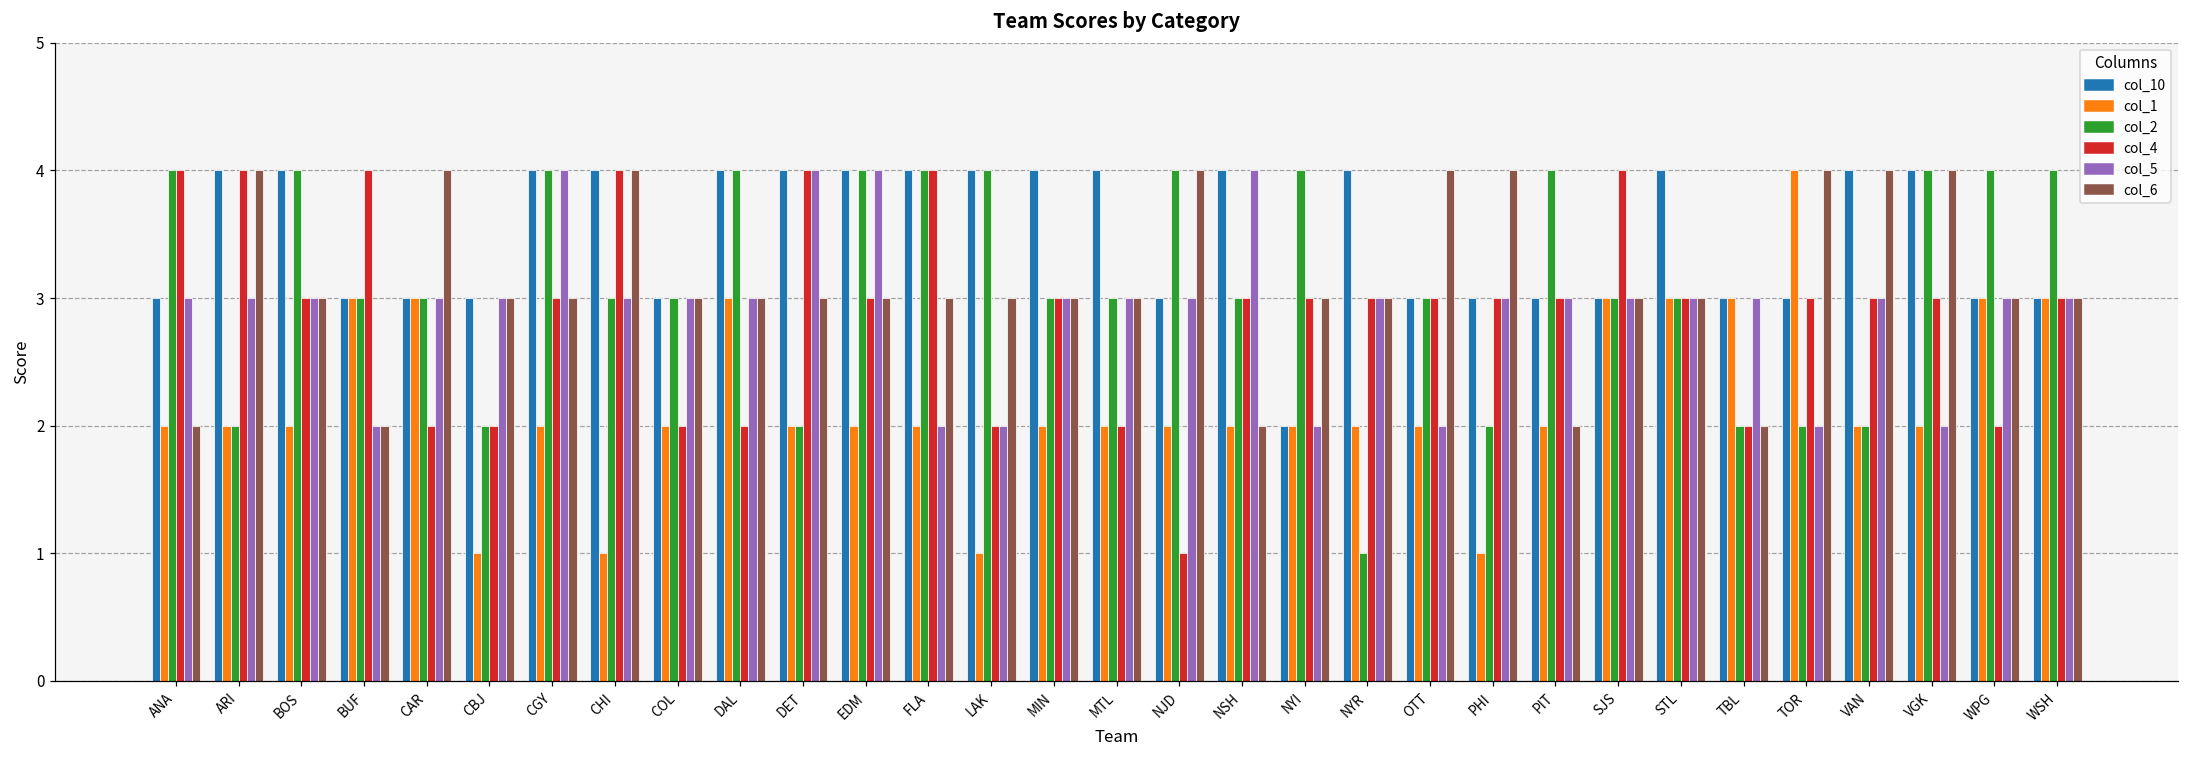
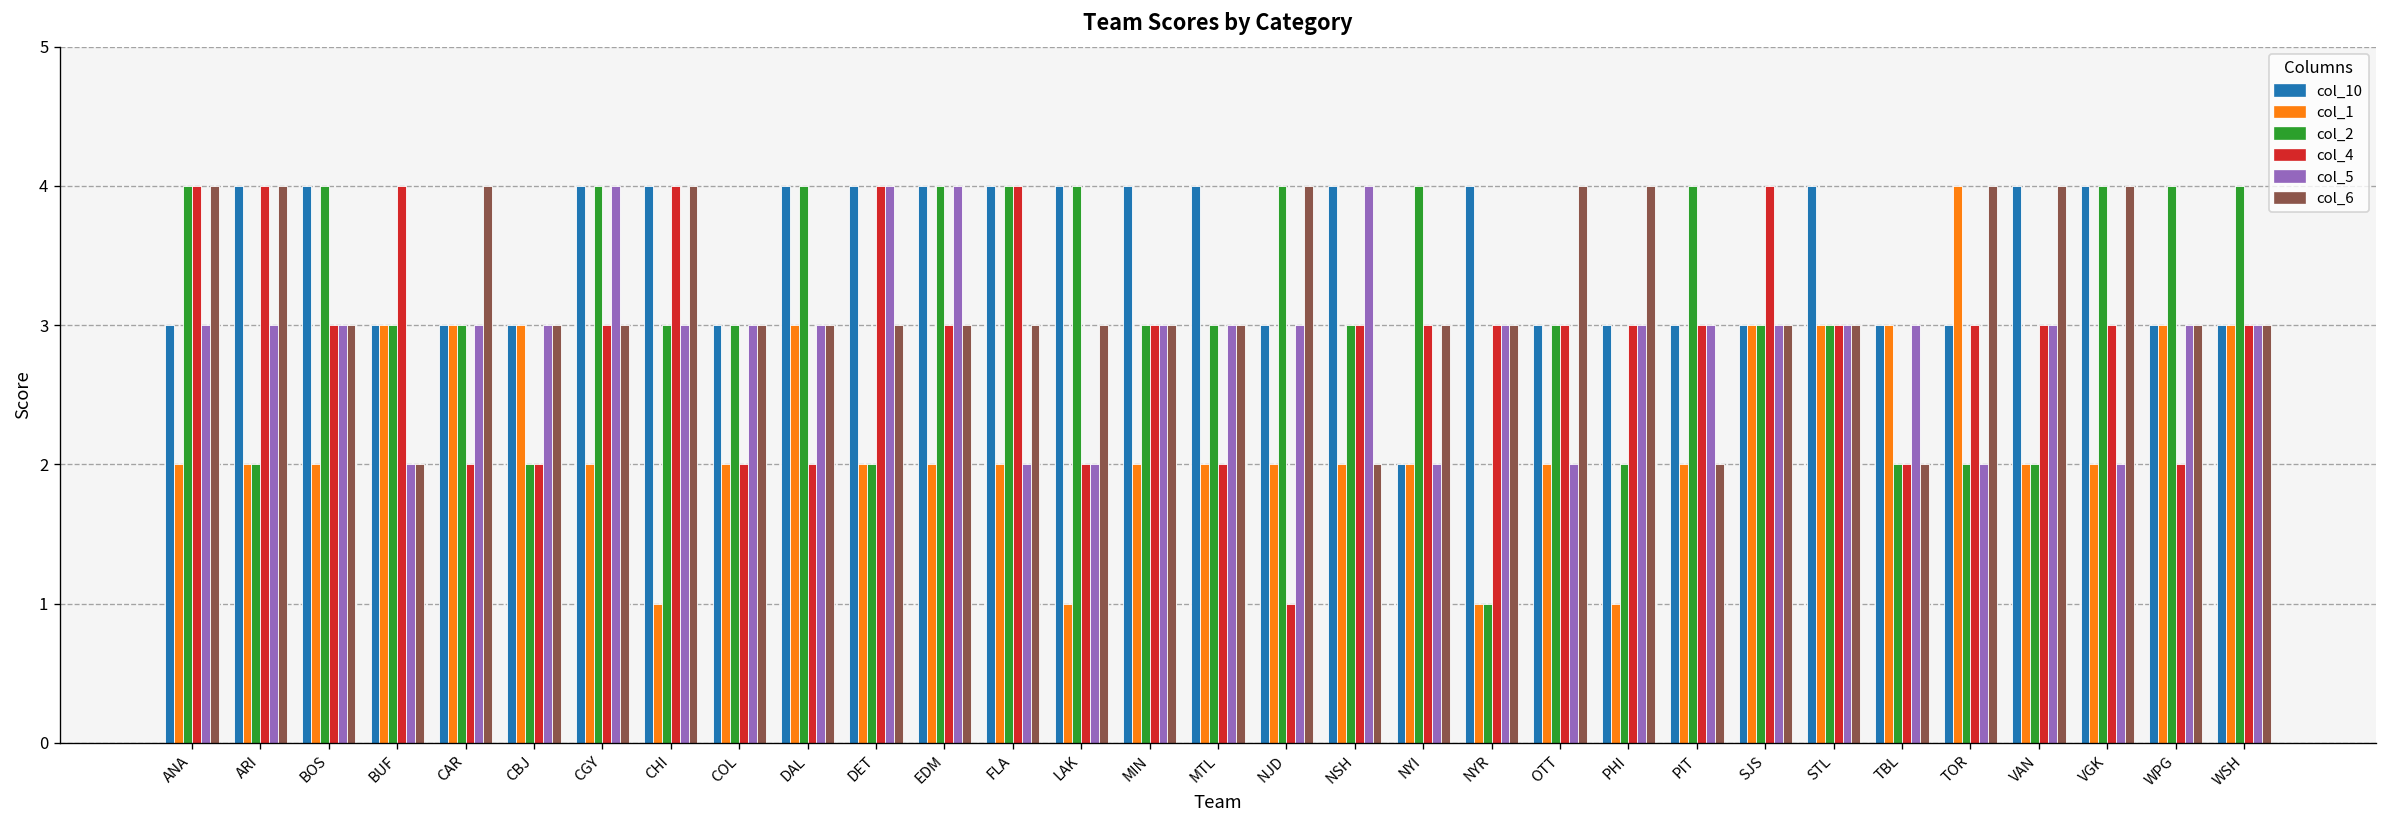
  {
    "col_10": {
      "ANA": 3,
      "ARI": 4,
      "BOS": 4,
      "BUF": 3,
      "CAR": 3,
      "CBJ": 3,
      "CGY": 4,
      "CHI": 4,
      "COL": 3,
      "DAL": 4,
      "DET": 4,
      "EDM": 4,
      "FLA": 4,
      "LAK": 4,
      "MIN": 4,
      "MTL": 4,
      "NJD": 3,
      "NSH": 4,
      "NYI": 2,
      "NYR": 4,
      "OTT": 3,
      "PHI": 3,
      "PIT": 3,
      "SJS": 3,
      "STL": 4,
      "TBL": 3,
      "TOR": 3,
      "VAN": 4,
      "VGK": 4,
      "WPG": 3,
      "WSH": 3
    },
    "col_1": {
      "ANA": 2,
      "ARI": 2,
      "BOS": 2,
      "BUF": 3,
      "CAR": 3,
-     "CBJ": 1,
+     "CBJ": 3,
      "CGY": 2,
      "CHI": 1,
      "COL": 2,
      "DAL": 3,
      "DET": 2,
      "EDM": 2,
      "FLA": 2,
      "LAK": 1,
      "MIN": 2,
      "MTL": 2,
      "NJD": 2,
      "NSH": 2,
      "NYI": 2,
-     "NYR": 2,
+     "NYR": 1,
      "OTT": 2,
      "PHI": 1,
      "PIT": 2,
      "SJS": 3,
      "STL": 3,
      "TBL": 3,
      "TOR": 4,
      "VAN": 2,
      "VGK": 2,
      "WPG": 3,
      "WSH": 3
    },
    "col_2": {
      "ANA": 4,
      "ARI": 2,
      "BOS": 4,
      "BUF": 3,
      "CAR": 3,
      "CBJ": 2,
      "CGY": 4,
      "CHI": 3,
      "COL": 3,
      "DAL": 4,
      "DET": 2,
      "EDM": 4,
      "FLA": 4,
      "LAK": 4,
      "MIN": 3,
      "MTL": 3,
      "NJD": 4,
      "NSH": 3,
      "NYI": 4,
      "NYR": 1,
      "OTT": 3,
      "PHI": 2,
      "PIT": 4,
      "SJS": 3,
      "STL": 3,
      "TBL": 2,
      "TOR": 2,
      "VAN": 2,
      "VGK": 4,
      "WPG": 4,
      "WSH": 4
    },
    "col_4": {
      "ANA": 4,
      "ARI": 4,
      "BOS": 3,
      "BUF": 4,
      "CAR": 2,
      "CBJ": 2,
      "CGY": 3,
      "CHI": 4,
      "COL": 2,
      "DAL": 2,
      "DET": 4,
      "EDM": 3,
      "FLA": 4,
      "LAK": 2,
      "MIN": 3,
      "MTL": 2,
      "NJD": 1,
      "NSH": 3,
      "NYI": 3,
      "NYR": 3,
      "OTT": 3,
      "PHI": 3,
      "PIT": 3,
      "SJS": 4,
      "STL": 3,
      "TBL": 2,
      "TOR": 3,
      "VAN": 3,
      "VGK": 3,
      "WPG": 2,
      "WSH": 3
    },
    "col_5": {
      "ANA": 3,
      "ARI": 3,
      "BOS": 3,
      "BUF": 2,
      "CAR": 3,
      "CBJ": 3,
      "CGY": 4,
      "CHI": 3,
      "COL": 3,
      "DAL": 3,
      "DET": 4,
      "EDM": 4,
      "FLA": 2,
      "LAK": 2,
      "MIN": 3,
      "MTL": 3,
      "NJD": 3,
      "NSH": 4,
      "NYI": 2,
      "NYR": 3,
      "OTT": 2,
      "PHI": 3,
      "PIT": 3,
      "SJS": 3,
      "STL": 3,
      "TBL": 3,
      "TOR": 2,
      "VAN": 3,
      "VGK": 2,
      "WPG": 3,
      "WSH": 3
    },
    "col_6": {
-     "ANA": 2,
+     "ANA": 4,
      "ARI": 4,
      "BOS": 3,
      "BUF": 2,
      "CAR": 4,
      "CBJ": 3,
      "CGY": 3,
      "CHI": 4,
      "COL": 3,
      "DAL": 3,
      "DET": 3,
      "EDM": 3,
      "FLA": 3,
      "LAK": 3,
      "MIN": 3,
      "MTL": 3,
      "NJD": 4,
      "NSH": 2,
      "NYI": 3,
      "NYR": 3,
      "OTT": 4,
      "PHI": 4,
      "PIT": 2,
      "SJS": 3,
      "STL": 3,
      "TBL": 2,
      "TOR": 4,
      "VAN": 4,
      "VGK": 4,
      "WPG": 3,
      "WSH": 3
    }
  }
